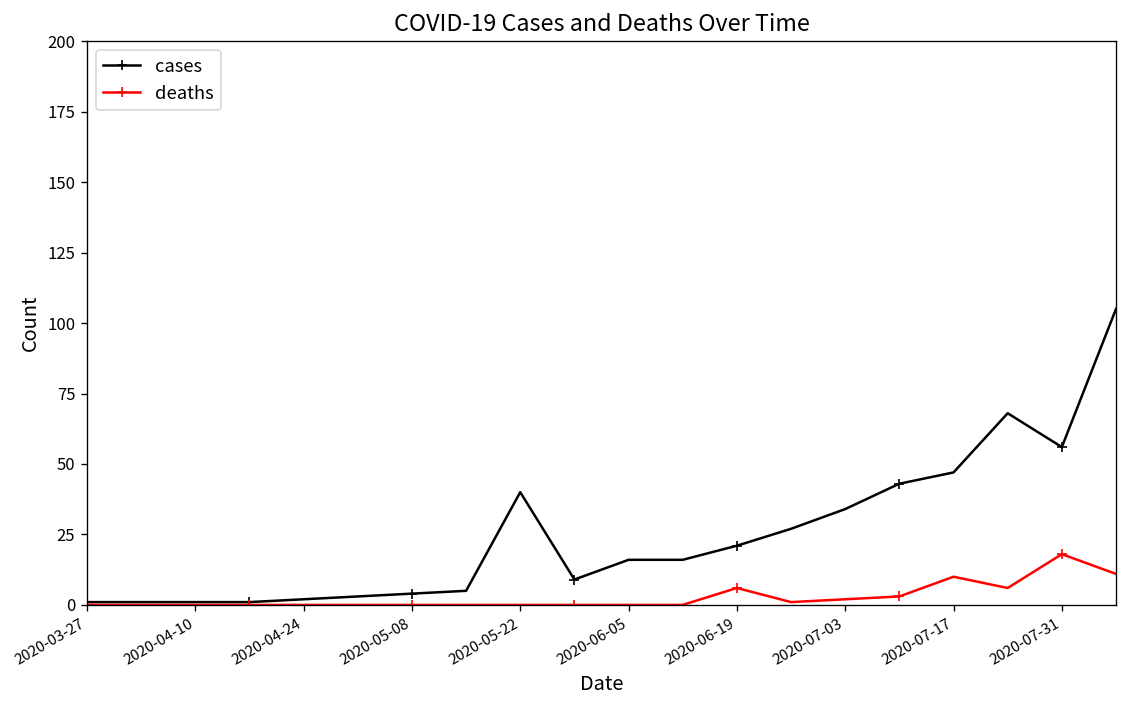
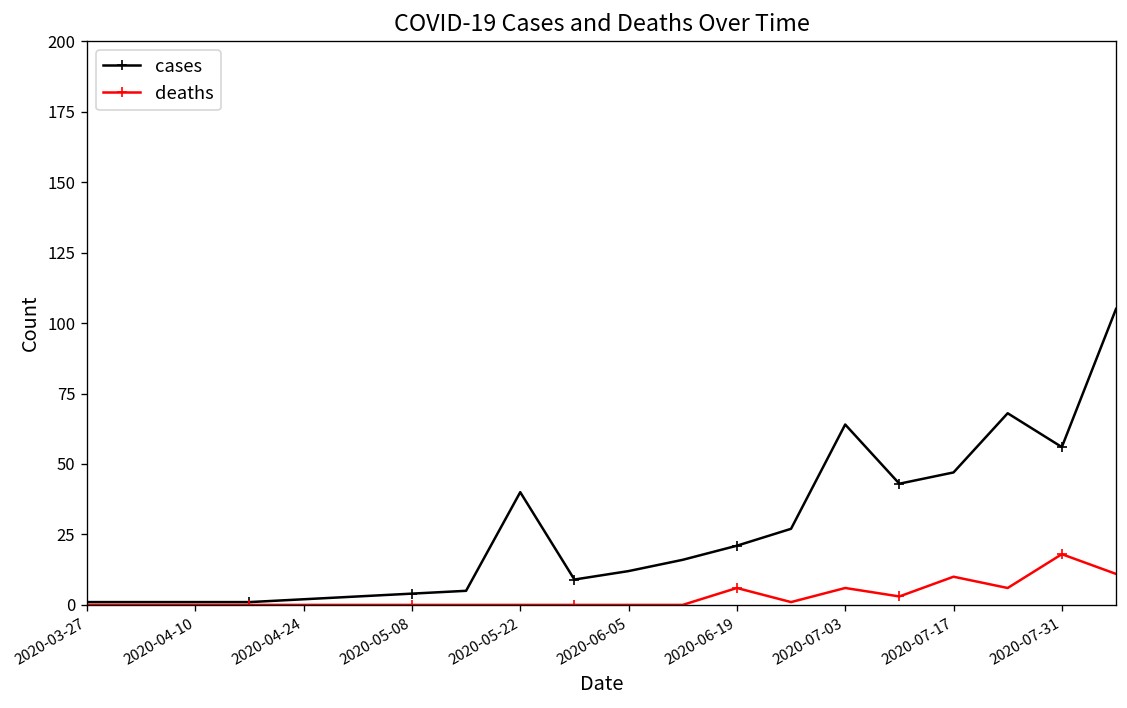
  {
    "cases": {
      "2020-04-24": 2,
      "2020-05-08": 4,
      "2020-05-22": 40,
-     "2020-06-05": 16,
+     "2020-06-05": 12,
      "2020-06-19": 21,
-     "2020-07-03": 34,
+     "2020-07-03": 64,
      "2020-07-17": 47,
      "2020-07-31": 56
    },
    "deaths": {
      "2020-04-24": 0,
      "2020-05-08": 0,
      "2020-05-22": 0,
      "2020-06-05": 0,
      "2020-06-19": 6,
-     "2020-07-03": 2,
+     "2020-07-03": 6,
      "2020-07-17": 10,
      "2020-07-31": 18
    }
  }
